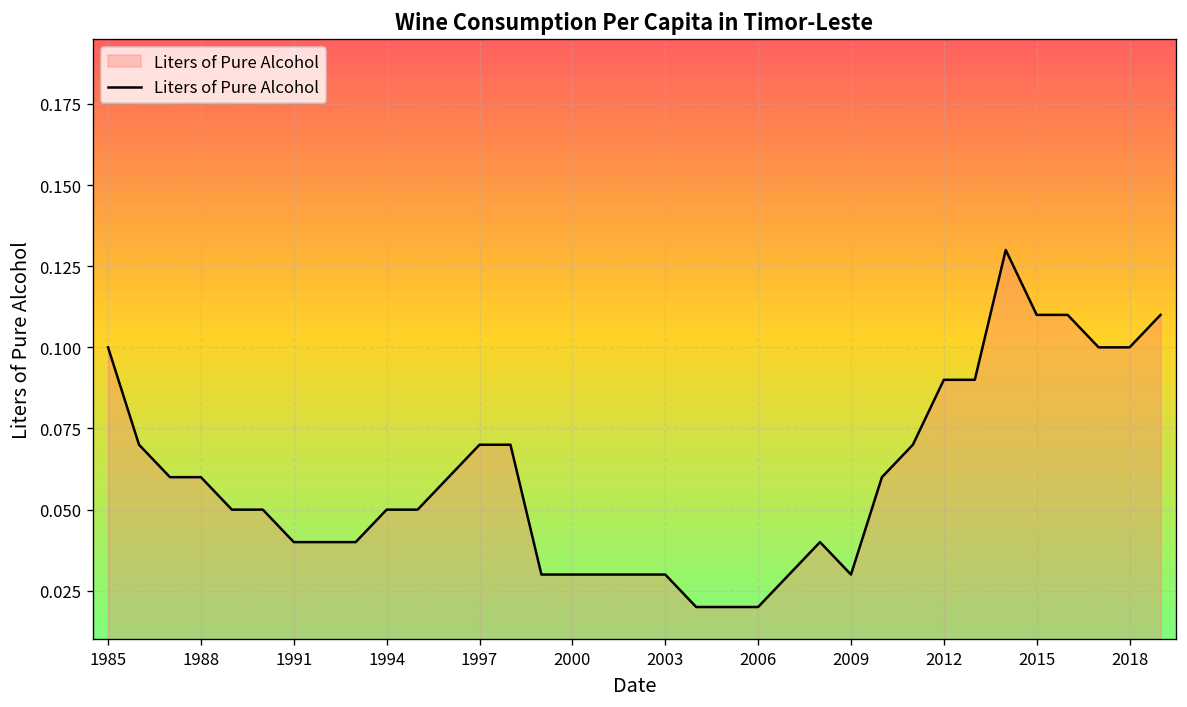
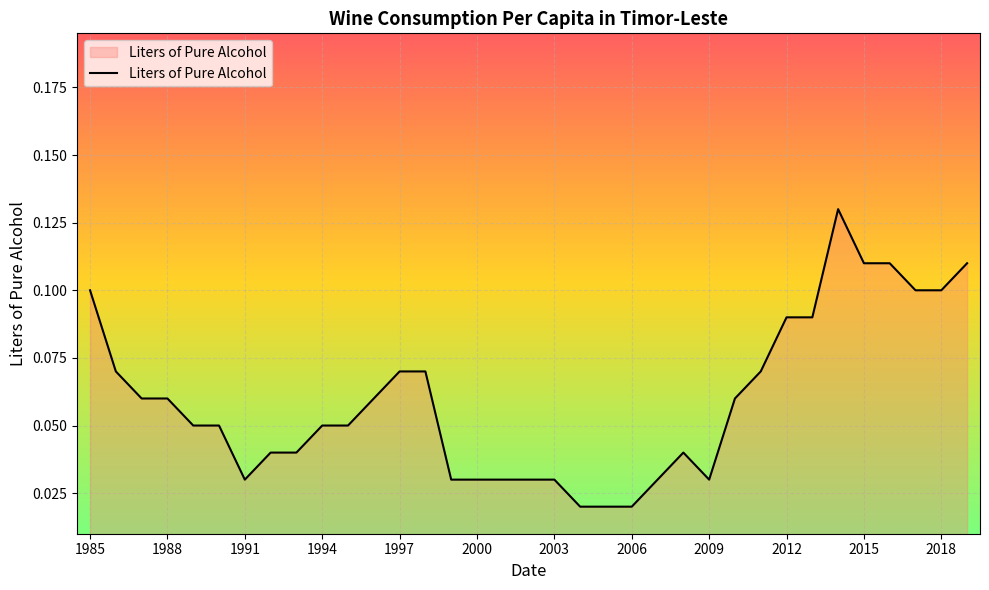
  {
    "1985": 0.10,
    "1988": 0.06,
-   "1991": 0.04,
+   "1991": 0.03,
    "1994": 0.05,
    "1997": 0.07,
    "2000": 0.03,
    "2003": 0.03,
    "2006": 0.02,
    "2009": 0.03,
    "2012": 0.09,
    "2015": 0.11,
    "2018": 0.10
  }
